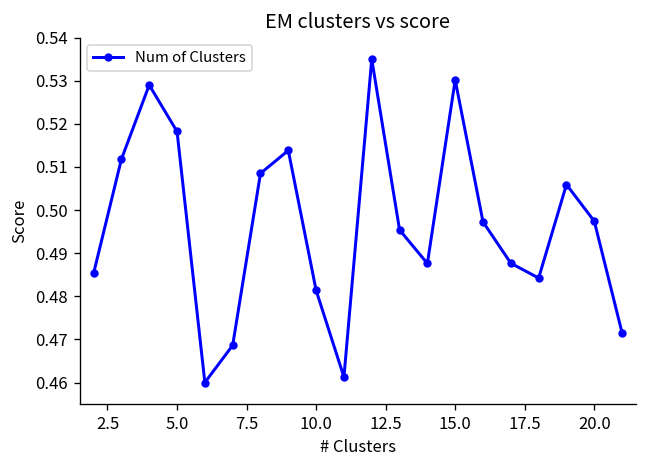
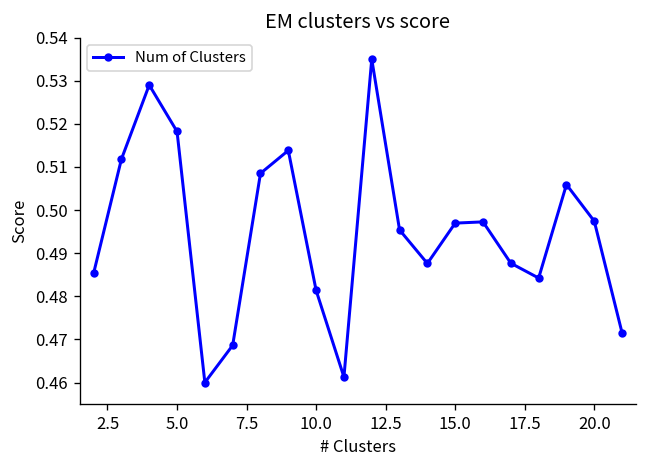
  {
    "5.0": 0.518,
    "10.0": 0.481,
-   "15.0": 0.530,
+   "15.0": 0.497,
    "20.0": 0.497
  }
